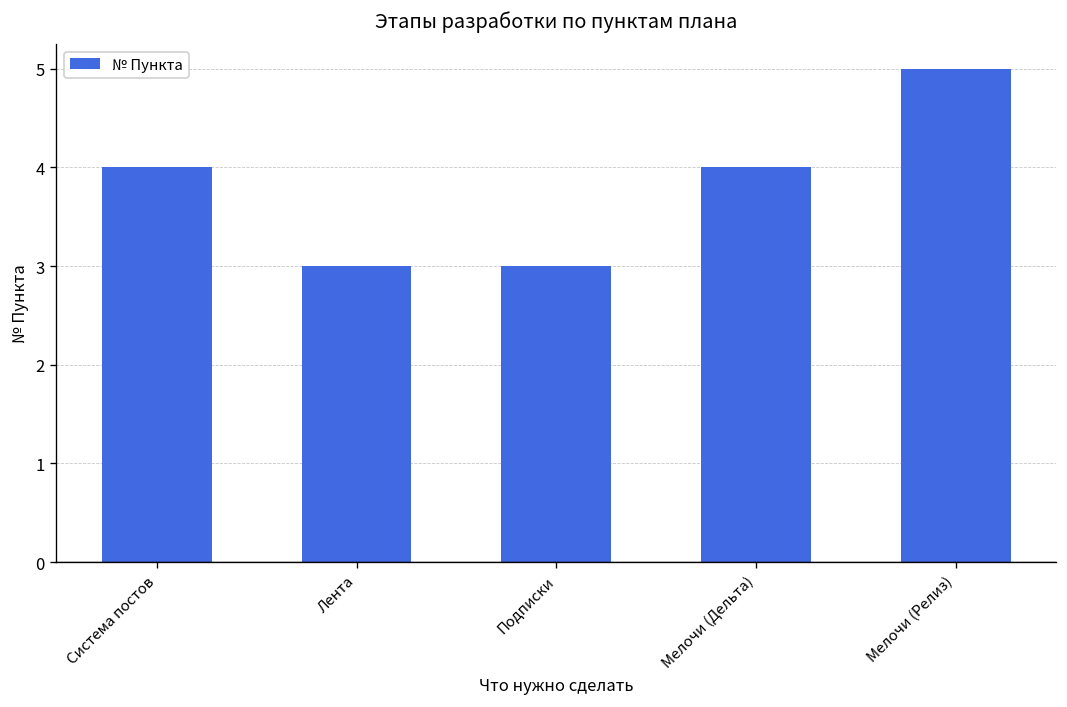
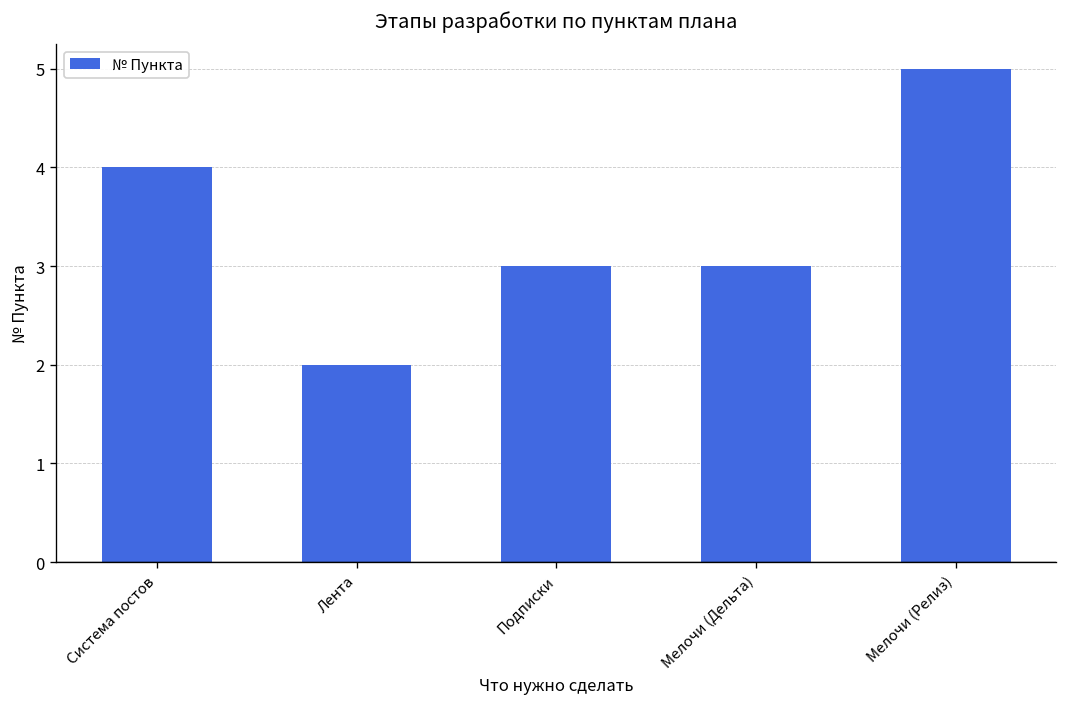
  {
    "Система постов": 4,
-   "Лента": 3,
+   "Лента": 2,
    "Подписки": 3,
-   "Мелочи (Дельта)": 4,
+   "Мелочи (Дельта)": 3,
    "Мелочи (Релиз)": 5
  }
